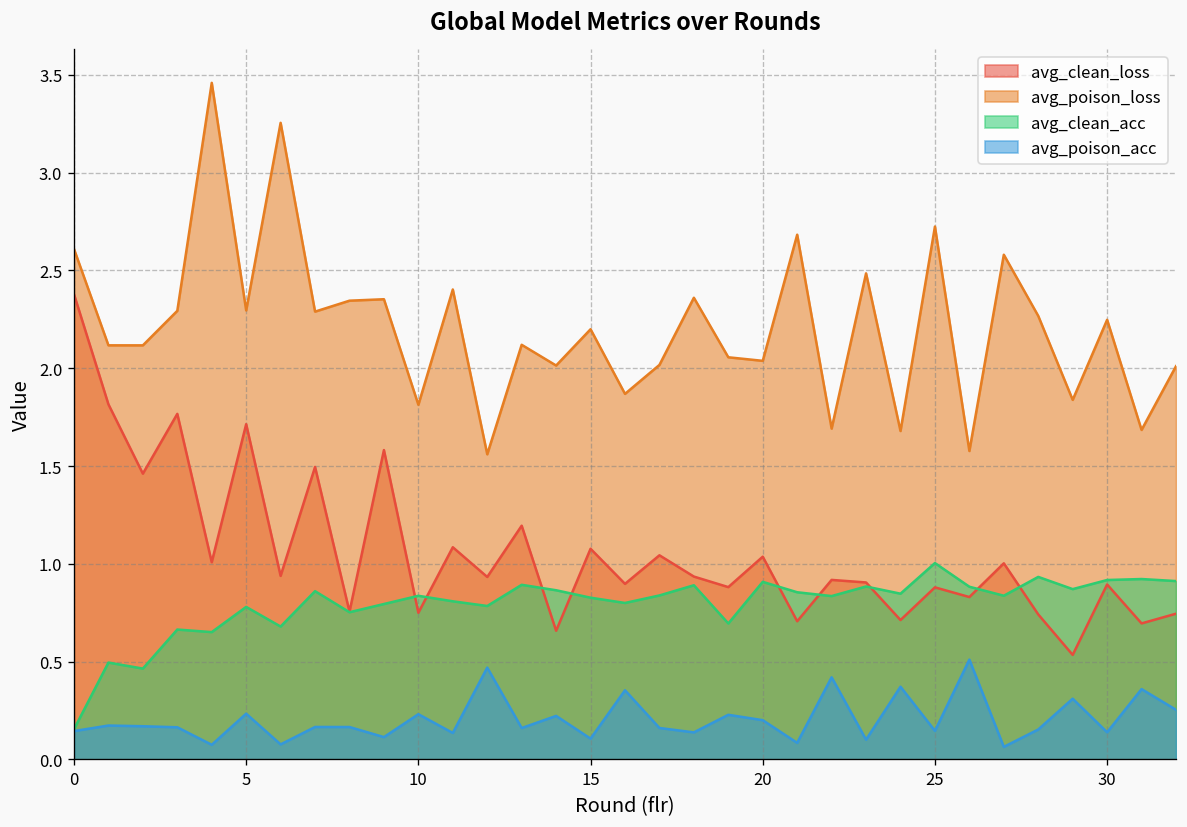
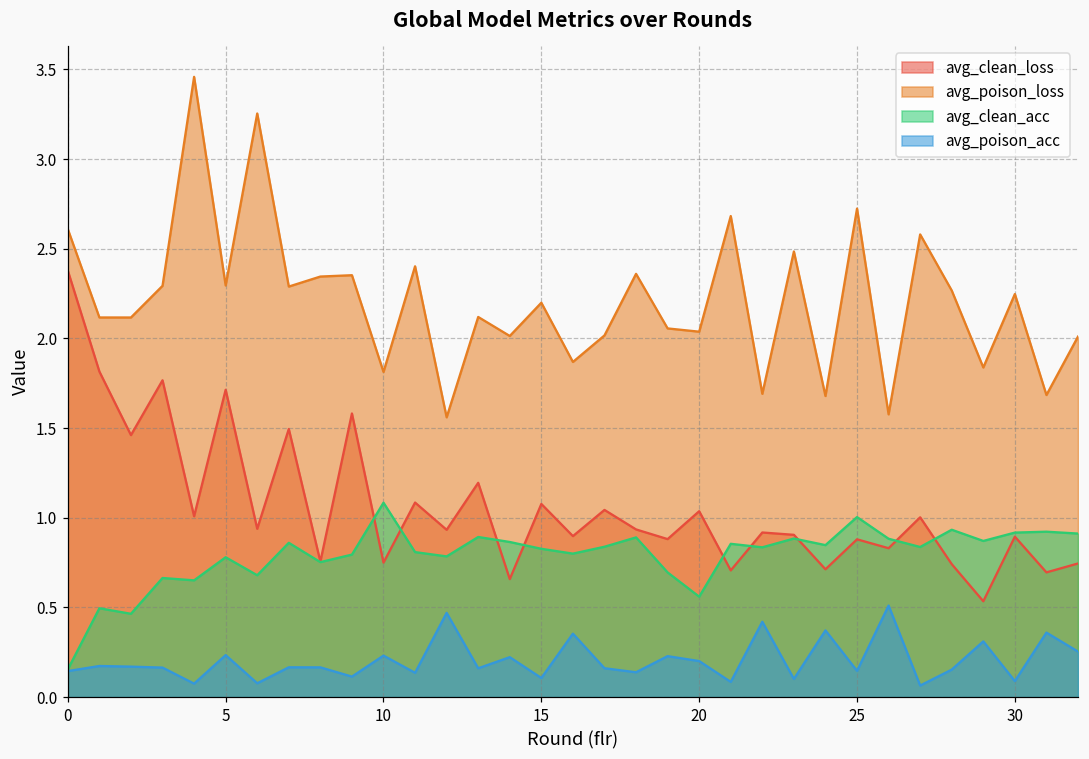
  {
    "avg_clean_acc": {
      "5": 0.78,
-     "10": 0.84,
+     "10": 1.08,
      "15": 0.83,
-     "20": 0.91,
+     "20": 0.56,
      "25": 1.00,
      "30": 0.92
    },
    "avg_poison_acc": {
      "5": 0.23,
      "10": 0.23,
      "15": 0.11,
      "20": 0.20,
      "25": 0.15,
-     "30": 0.14
+     "30": 0.09
    }
  }
